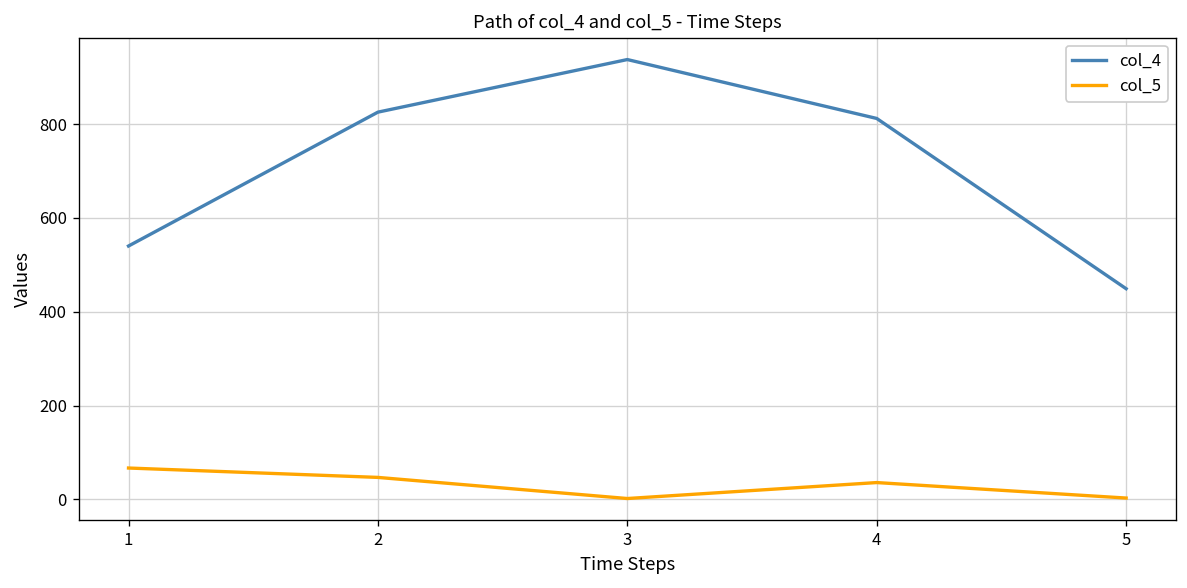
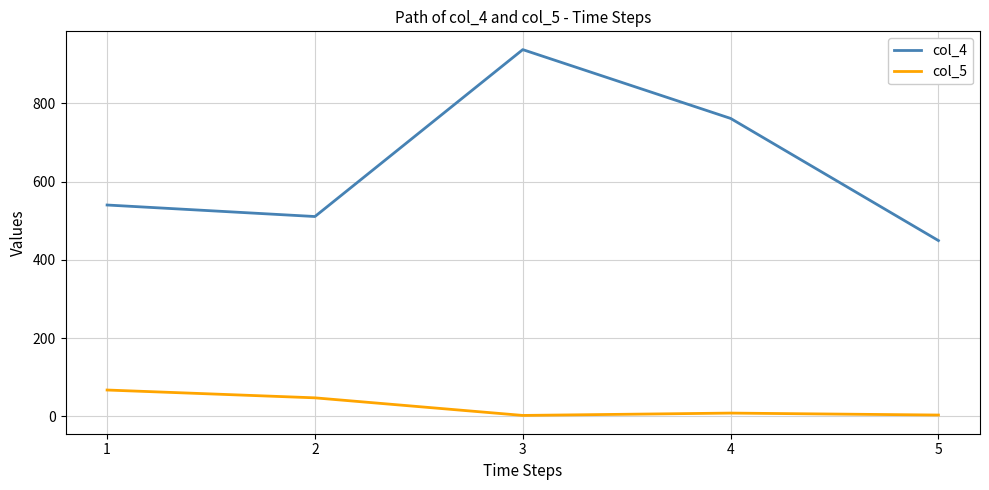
  {
    "col_4": {
      "1": 540,
-     "2": 830,
+     "2": 510,
      "3": 940,
-     "4": 810,
+     "4": 760,
      "5": 450
    },
    "col_5": {
      "1": 70,
      "2": 50,
      "3": 0,
-     "4": 40,
+     "4": 10,
      "5": 0
    }
  }
